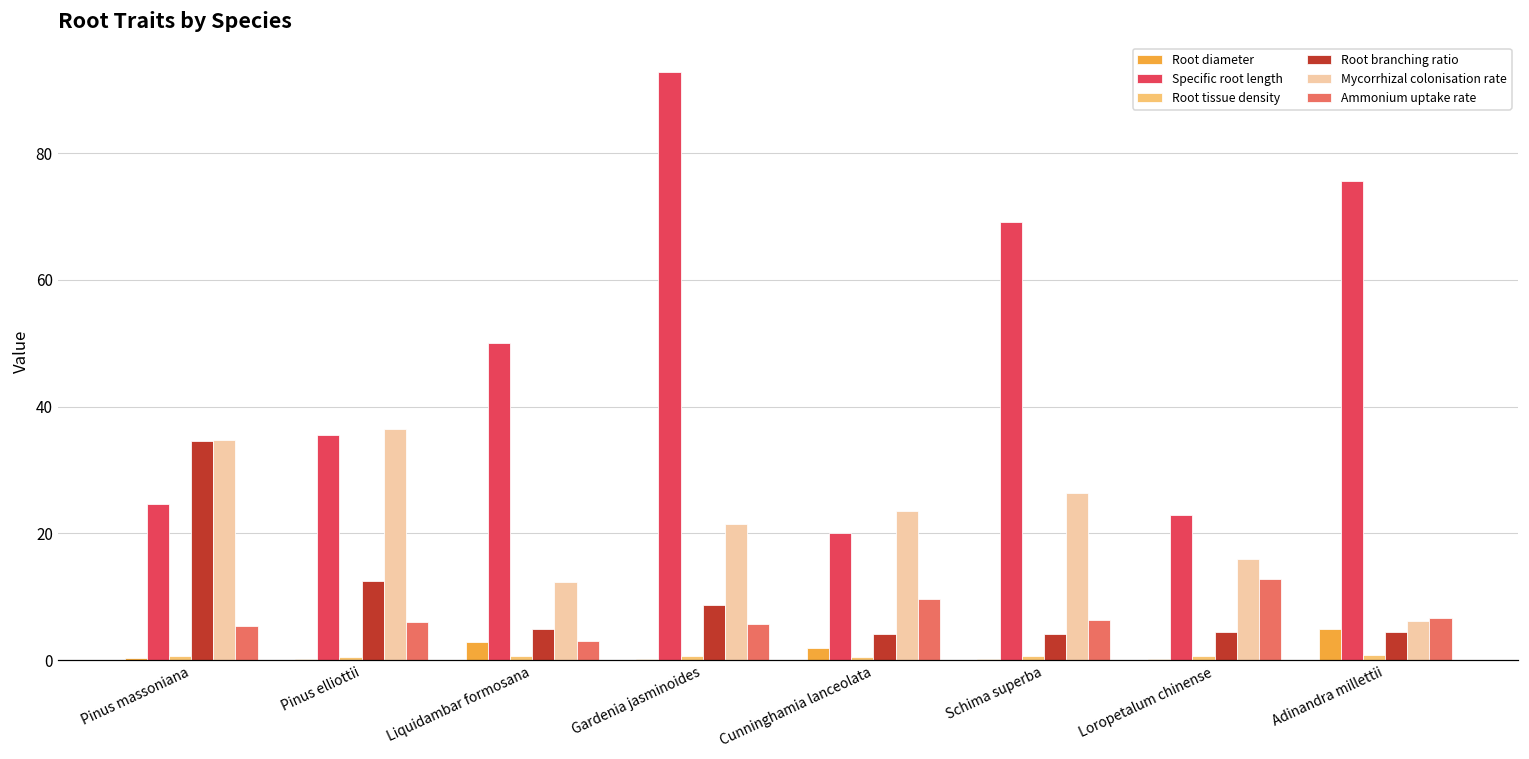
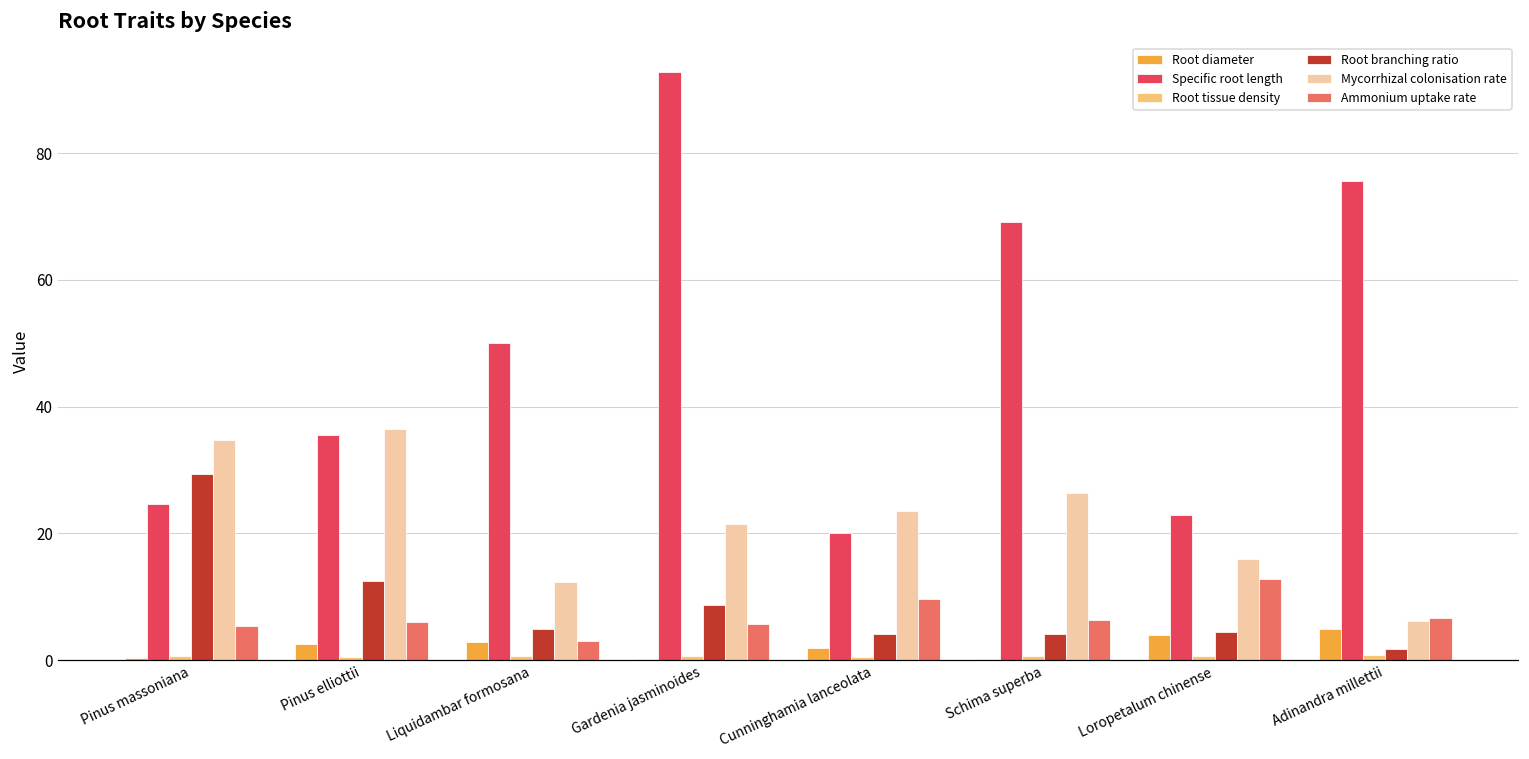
  {
    "Root diameter": {
-     "Pinus elliottii": 0,
+     "Pinus elliottii": 3,
      "Liquidambar formosana": 3,
      "Cunninghamia lanceolata": 2,
-     "Loropetalum chinense": 0,
+     "Loropetalum chinense": 4,
      "Adinandra millettii": 5
    },
    "Root branching ratio": {
-     "Pinus massoniana": 35,
+     "Pinus massoniana": 29,
      "Pinus elliottii": 13,
      "Liquidambar formosana": 5,
      "Gardenia jasminoides": 9,
      "Cunninghamia lanceolata": 4,
      "Schima superba": 4,
      "Loropetalum chinense": 4,
-     "Adinandra millettii": 4
+     "Adinandra millettii": 2
    }
  }
